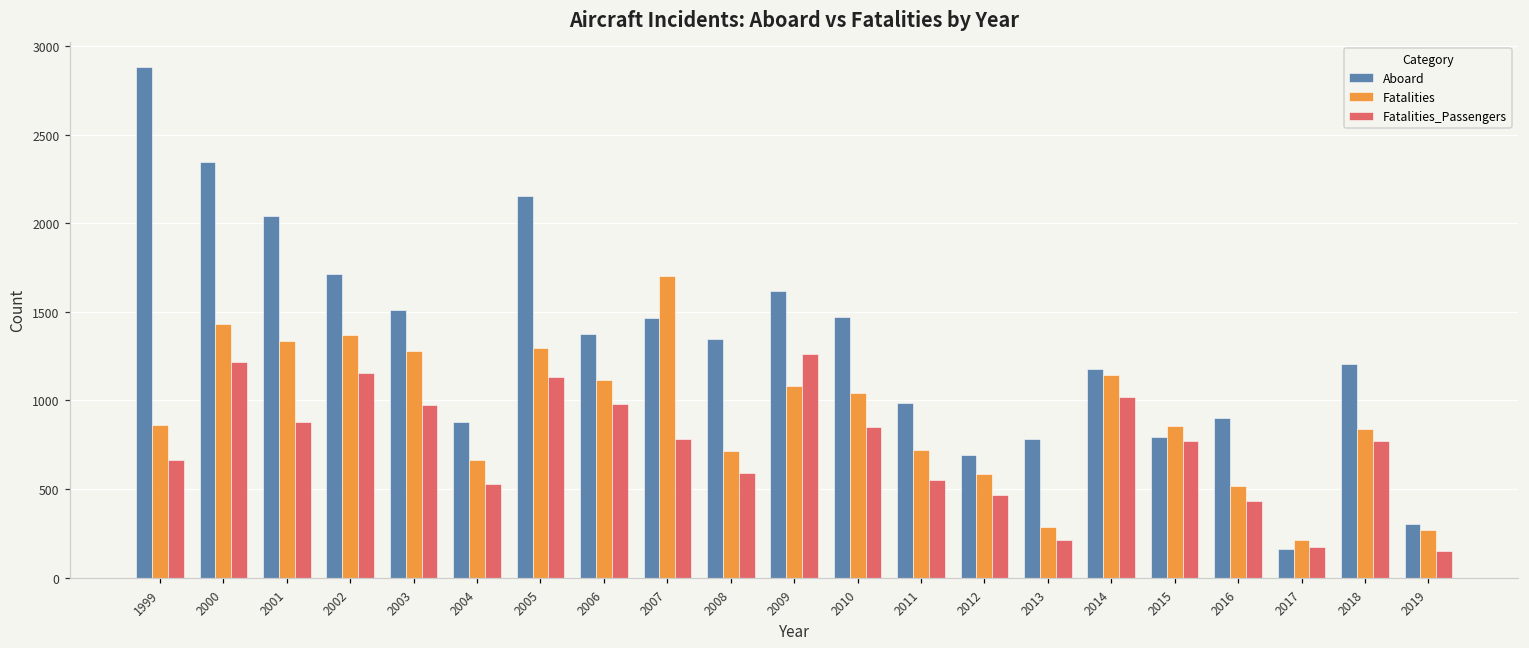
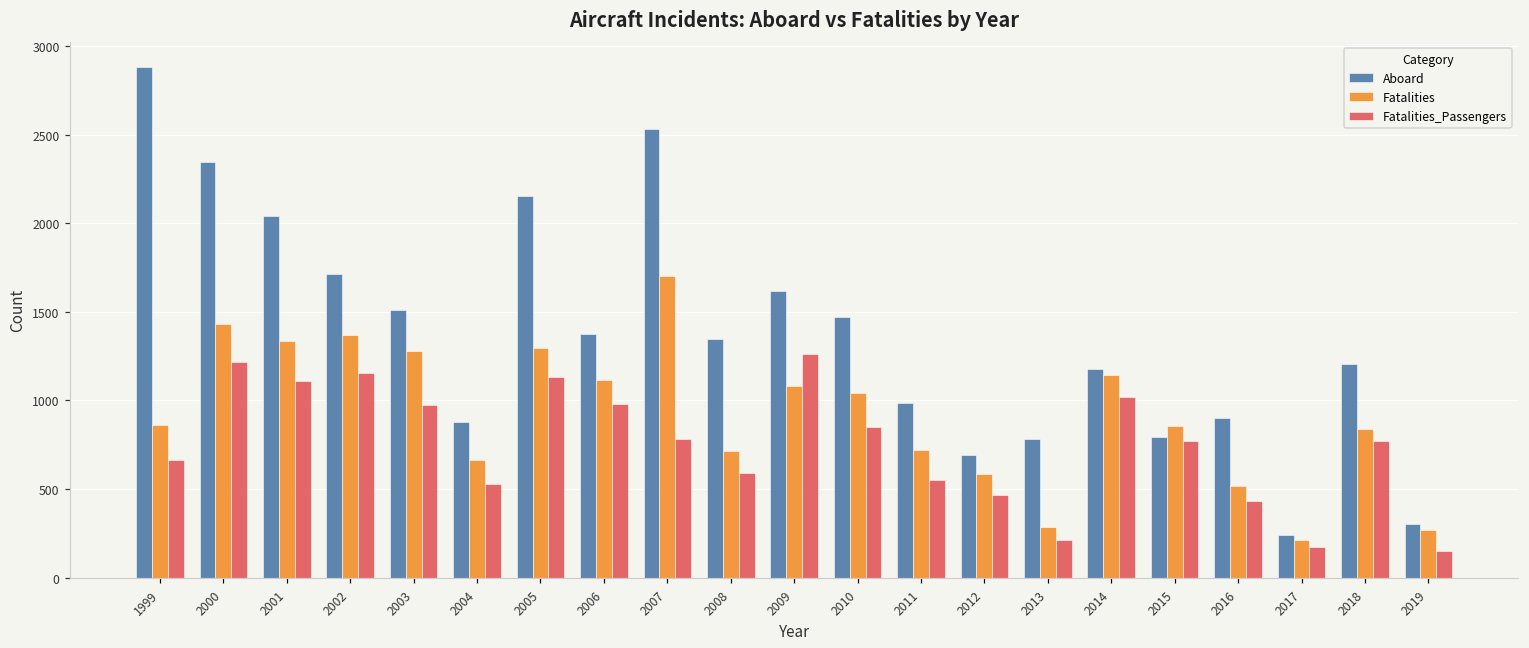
  {
    "Aboard": {
      "1999": 2880,
      "2000": 2340,
      "2001": 2040,
      "2002": 1720,
      "2003": 1510,
      "2004": 880,
      "2005": 2150,
      "2006": 1370,
-     "2007": 1470,
+     "2007": 2530,
      "2008": 1350,
      "2009": 1620,
      "2010": 1470,
      "2011": 980,
      "2012": 700,
      "2013": 780,
      "2014": 1180,
      "2015": 800,
      "2016": 900,
-     "2017": 160,
+     "2017": 240,
      "2018": 1200,
      "2019": 310
    },
    "Fatalities": {
      "1999": 860,
      "2000": 1430,
      "2001": 1340,
      "2002": 1370,
      "2003": 1280,
      "2004": 660,
      "2005": 1290,
      "2006": 1120,
      "2007": 1700,
      "2008": 710,
      "2009": 1080,
      "2010": 1040,
      "2011": 720,
      "2012": 590,
      "2013": 290,
      "2014": 1140,
      "2015": 860,
      "2016": 520,
      "2017": 210,
      "2018": 840,
      "2019": 270
    },
    "Fatalities_Passengers": {
      "1999": 670,
      "2000": 1220,
-     "2001": 880,
+     "2001": 1110,
      "2002": 1150,
      "2003": 970,
      "2004": 530,
      "2005": 1130,
      "2006": 980,
      "2007": 780,
      "2008": 590,
      "2009": 1260,
      "2010": 850,
      "2011": 550,
      "2012": 470,
      "2013": 210,
      "2014": 1020,
      "2015": 770,
      "2016": 440,
      "2017": 170,
      "2018": 770,
      "2019": 150
    }
  }
